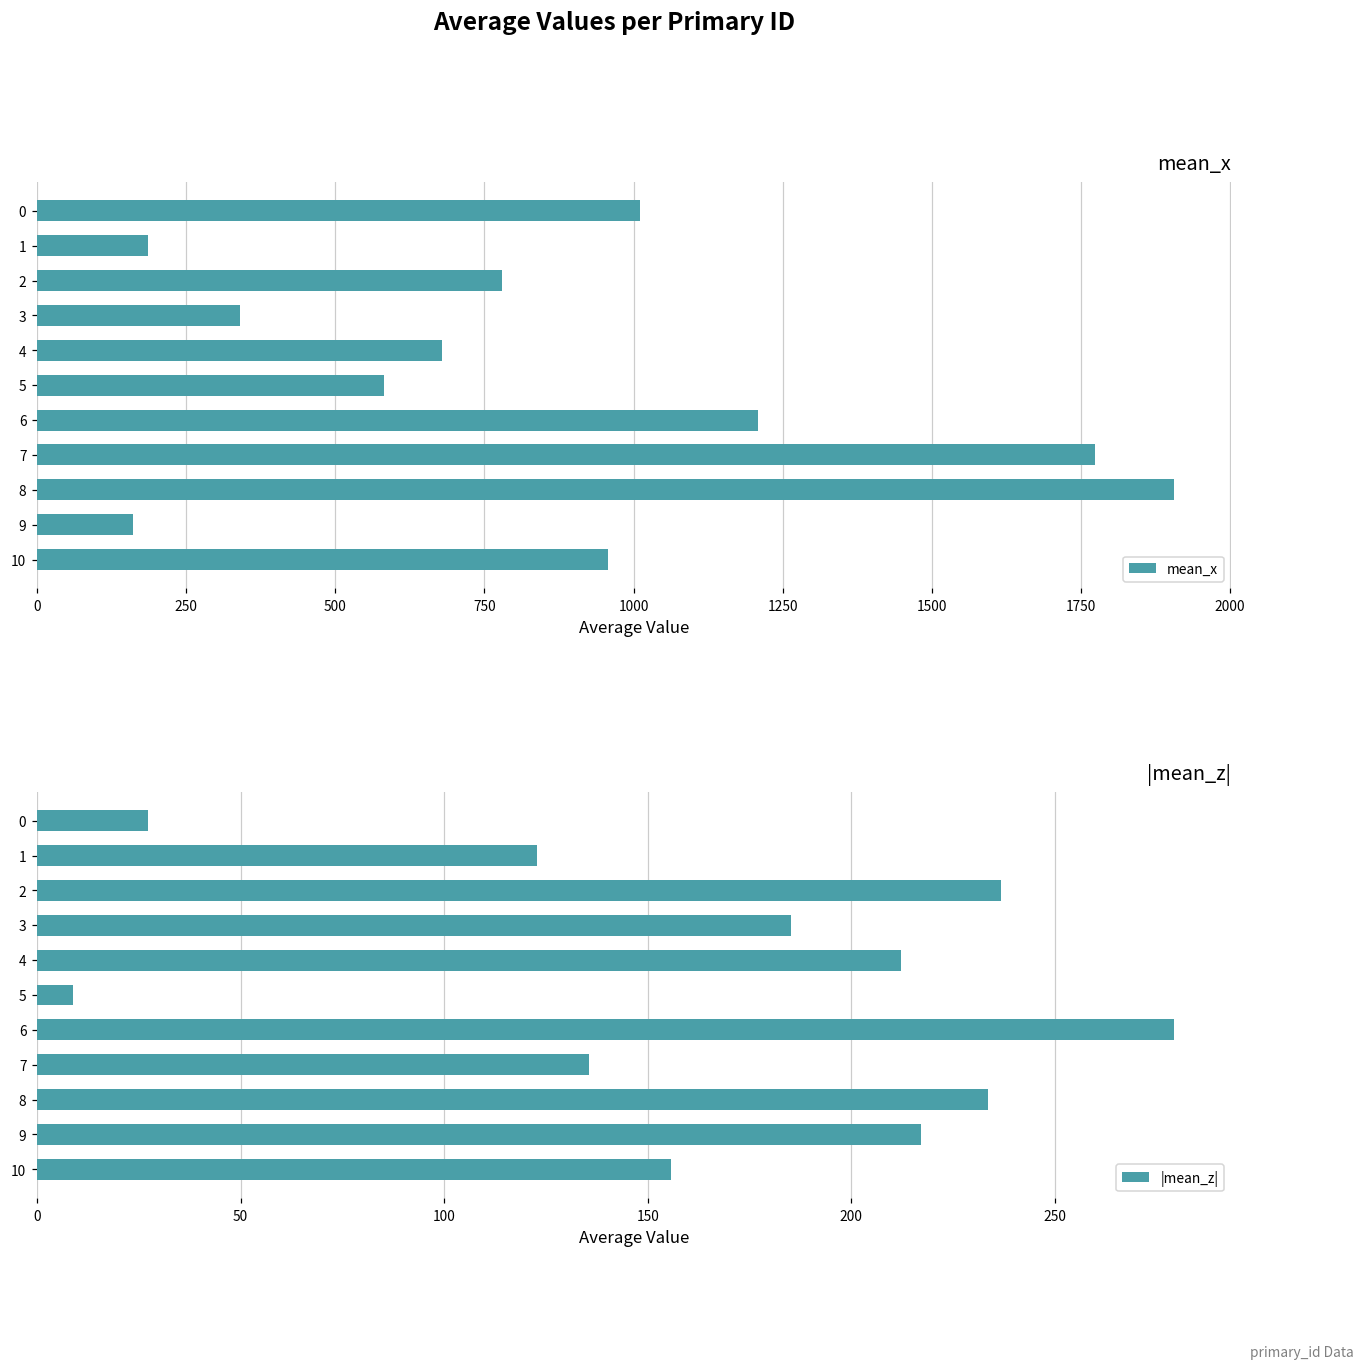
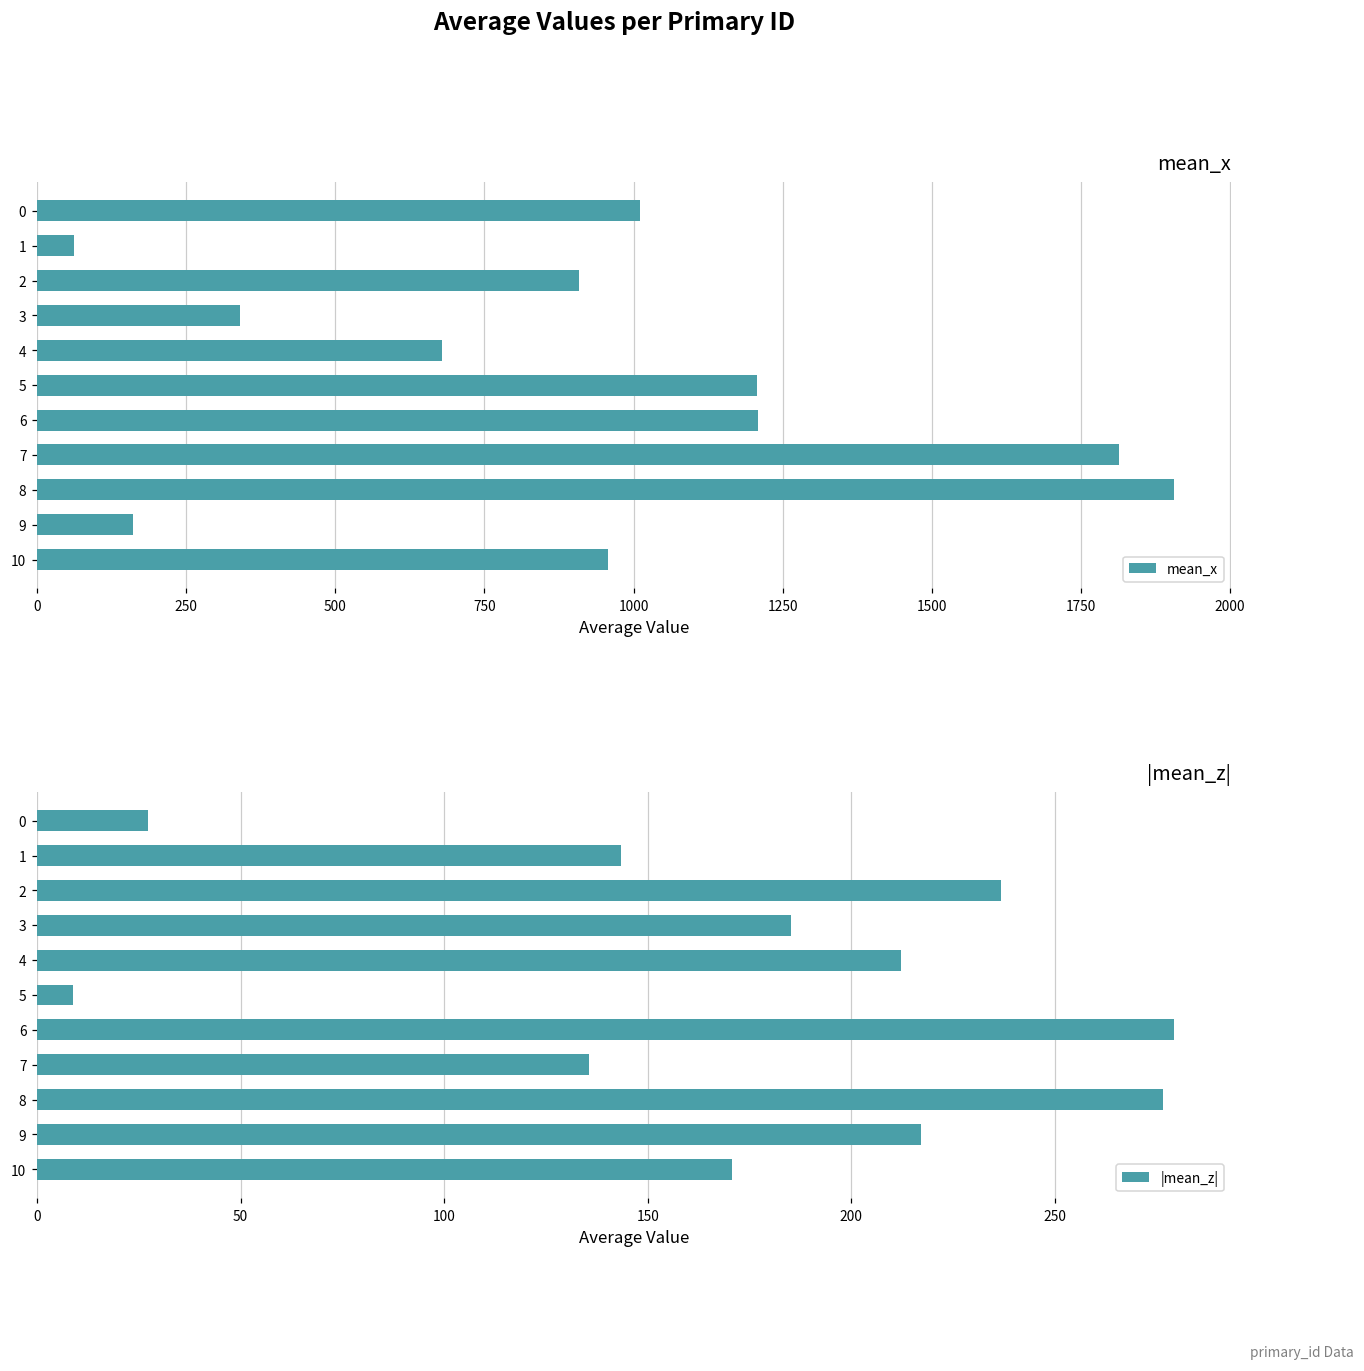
  {
    "mean_x": {
      "0": 1010,
-     "1": 190,
-     "2": 780,
+     "1": 60,
+     "2": 910,
      "3": 340,
      "4": 680,
-     "5": 580,
+     "5": 1210,
      "6": 1210,
-     "7": 1770,
+     "7": 1810,
      "8": 1910,
      "9": 160,
      "10": 960
    },
    "|mean_z|": {
      "0": 27,
-     "1": 123,
+     "1": 143,
      "2": 237,
      "3": 185,
      "4": 212,
      "5": 9,
      "6": 279,
      "7": 136,
-     "8": 234,
+     "8": 276,
      "9": 217,
-     "10": 156
+     "10": 171
    }
  }
